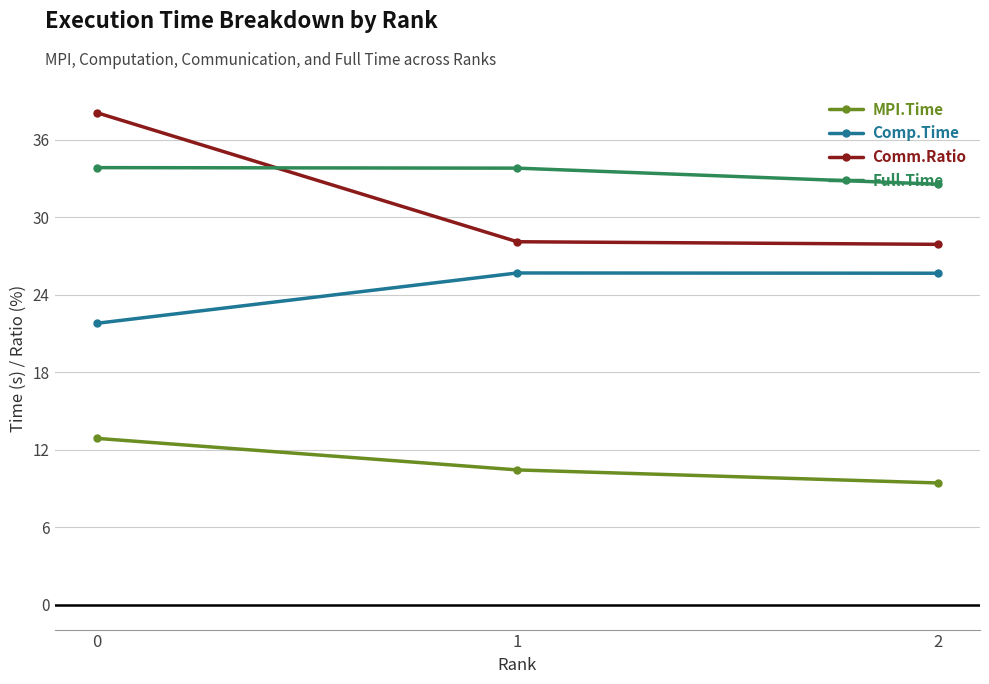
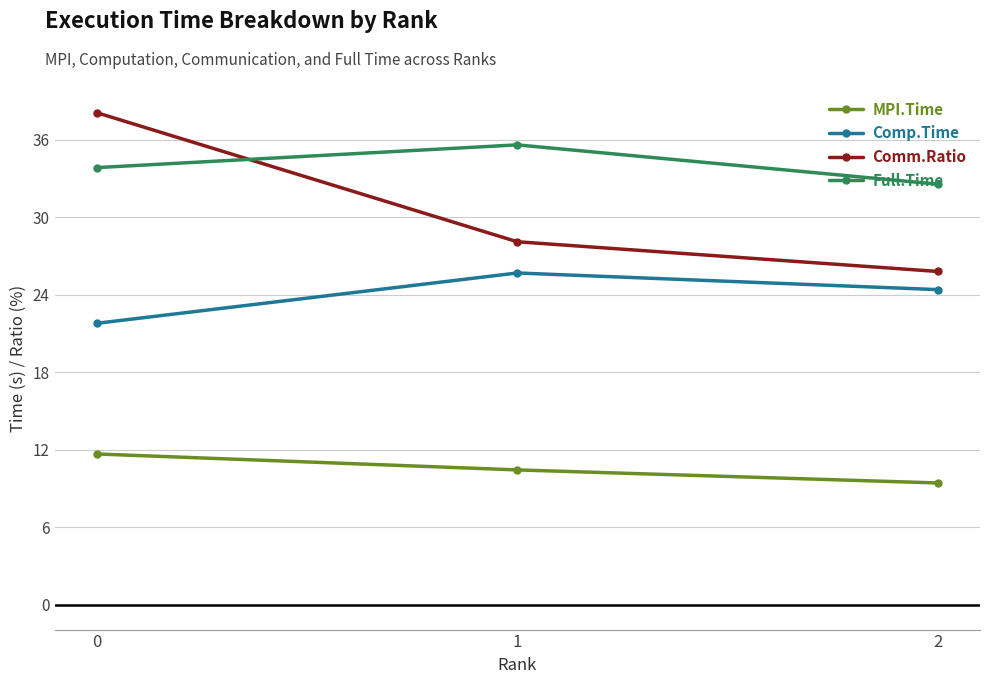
  {
    "MPI.Time": {
-     "0": 12.9,
+     "0": 11.7,
      "1": 10.4,
      "2": 9.4
    },
    "Comp.Time": {
      "0": 21.8,
      "1": 25.7,
-     "2": 25.7
+     "2": 24.4
    },
    "Comm.Ratio": {
      "0": 38.1,
      "1": 28.1,
-     "2": 27.9
+     "2": 25.8
    },
    "Full.Time": {
      "0": 33.8,
-     "1": 33.8,
+     "1": 35.6,
      "2": 32.6
    }
  }
